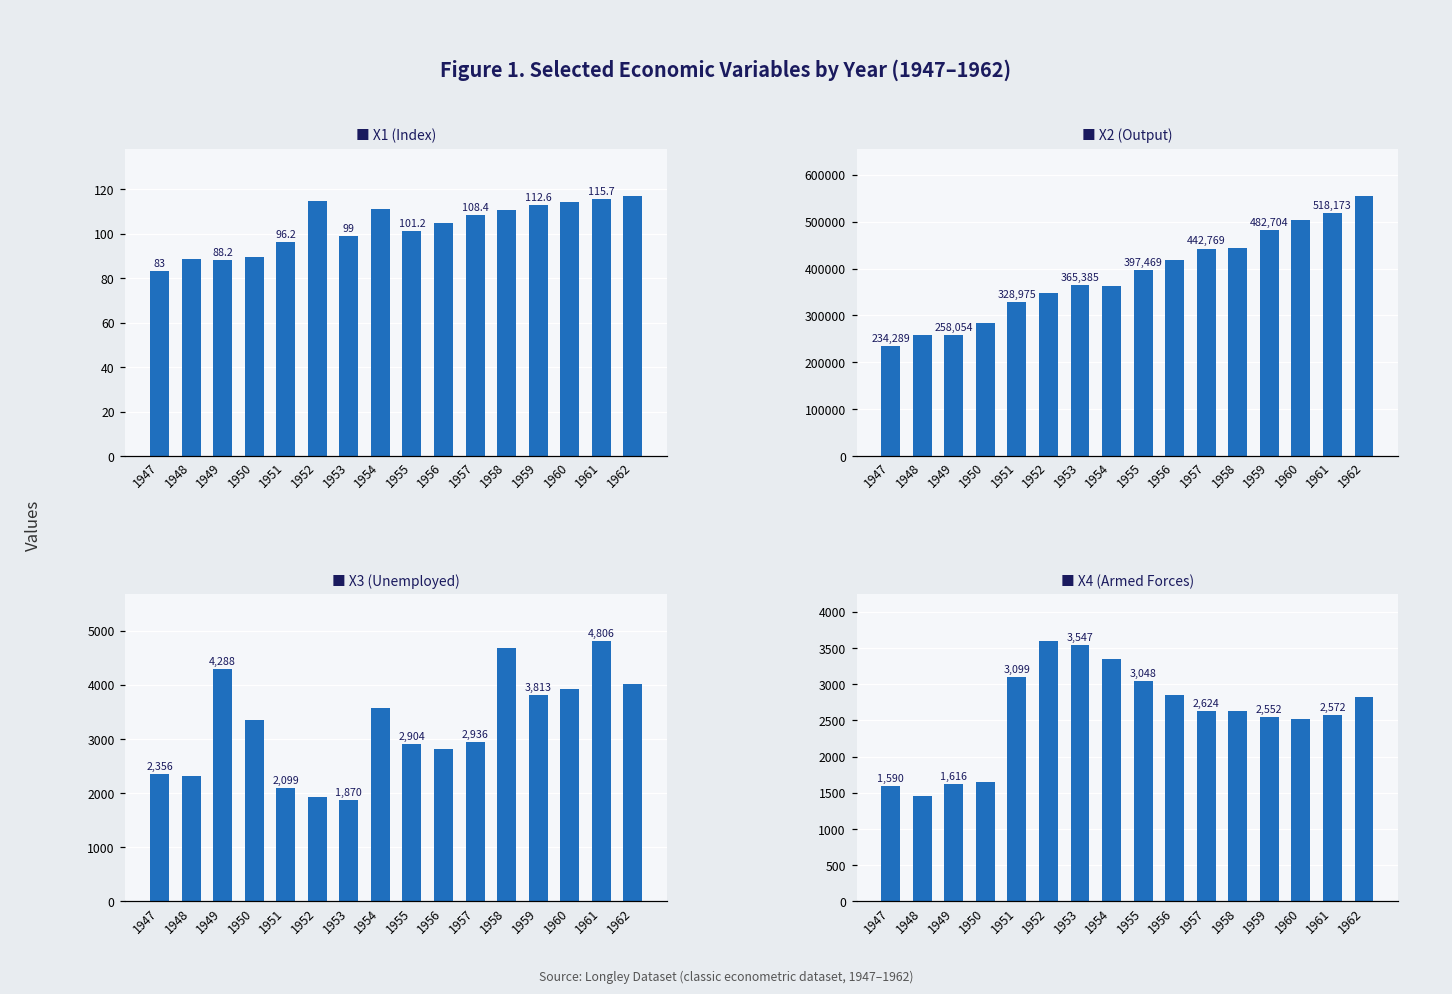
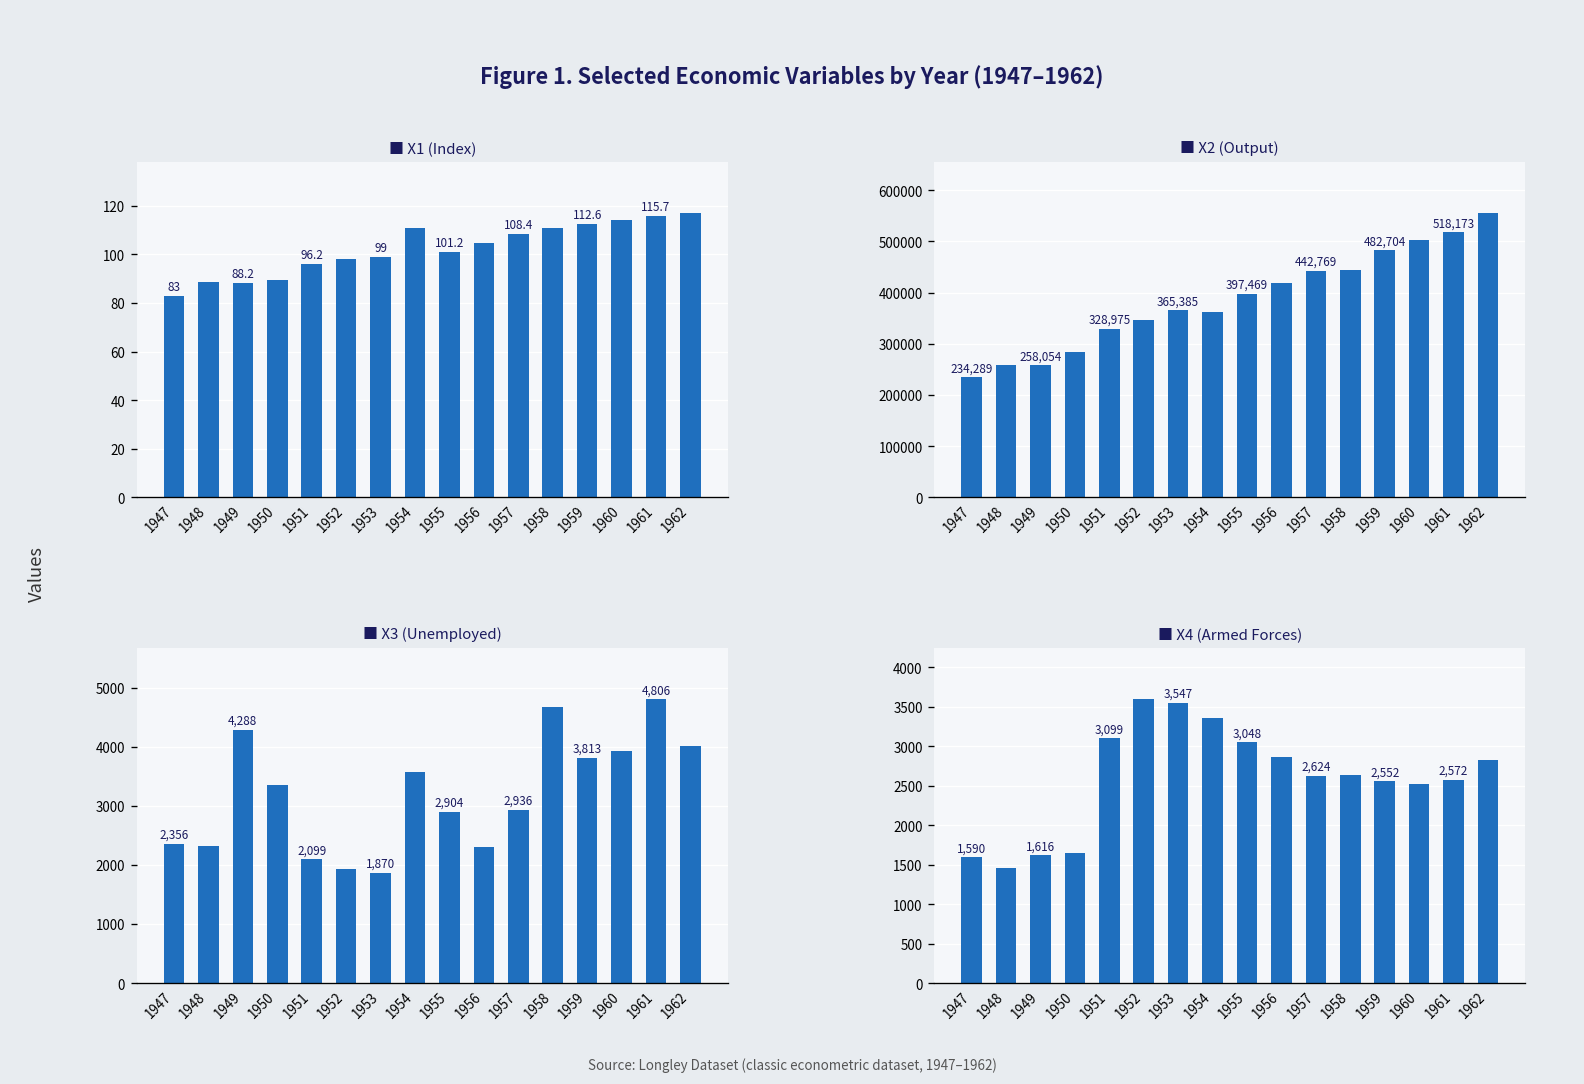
  {
    "■ X1 (Index)": {
      "1948": "89",
      "1950": "90",
-     "1952": "115",
+     "1952": "98",
      "1954": "111",
      "1956": "105",
      "1958": "111",
      "1960": "114",
      "1962": "117"
    },
    "■ X2 (Output)": {
      "1947": "234,289",
      "1949": "258,054",
      "1951": "328,975",
      "1953": "365,385",
      "1955": "397,469",
      "1957": "442,769",
      "1959": "482,704",
      "1961": "518,173"
    },
    "■ X3 (Unemployed)": {
      "1948": "2300",
      "1950": "3400",
      "1952": "1900",
      "1954": "3600",
-     "1956": "2800",
+     "1956": "2300",
      "1958": "4700",
      "1960": "3900",
      "1962": "4000"
    },
    "■ X4 (Armed Forces)": {
      "1947": "1,590",
      "1949": "1,616",
      "1951": "3,099",
      "1953": "3,547",
      "1955": "3,048",
      "1957": "2,624",
      "1959": "2,552",
      "1961": "2,572"
    }
  }
